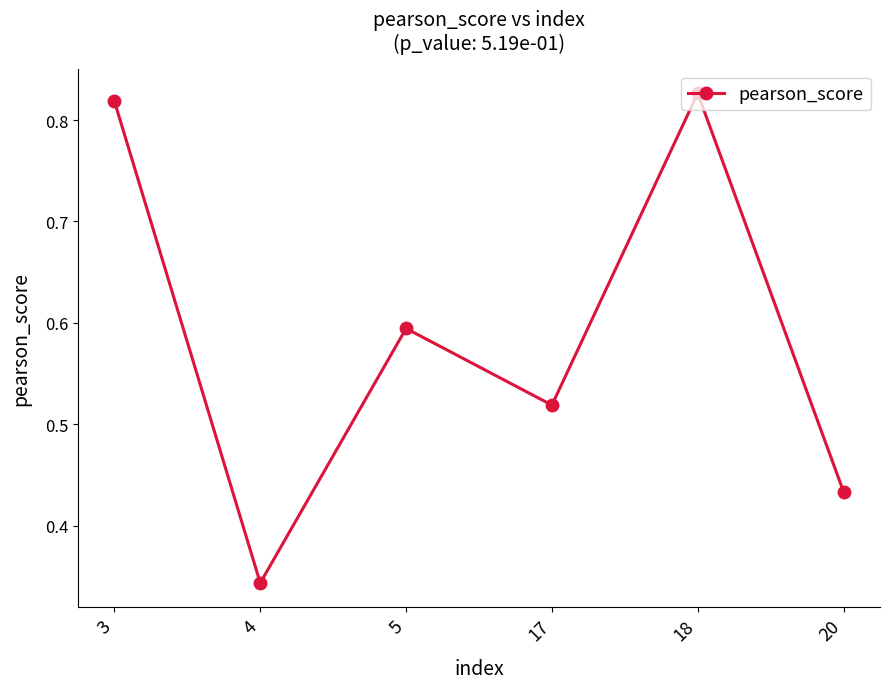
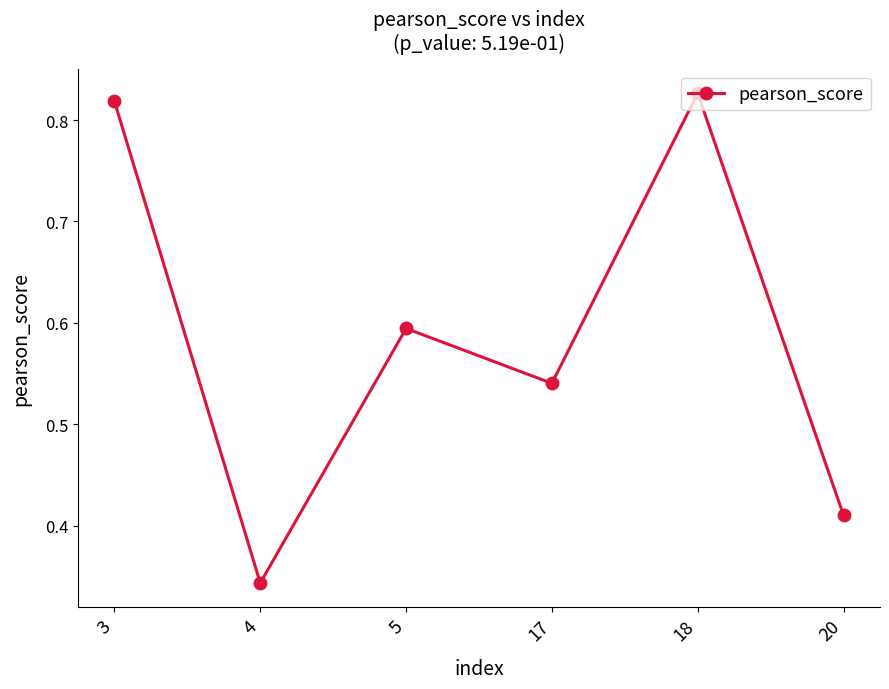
  {
    "3": 0.818,
    "4": 0.344,
    "5": 0.595,
-   "17": 0.519,
-   "20": 0.434
+   "17": 0.540,
+   "20": 0.410
  }
